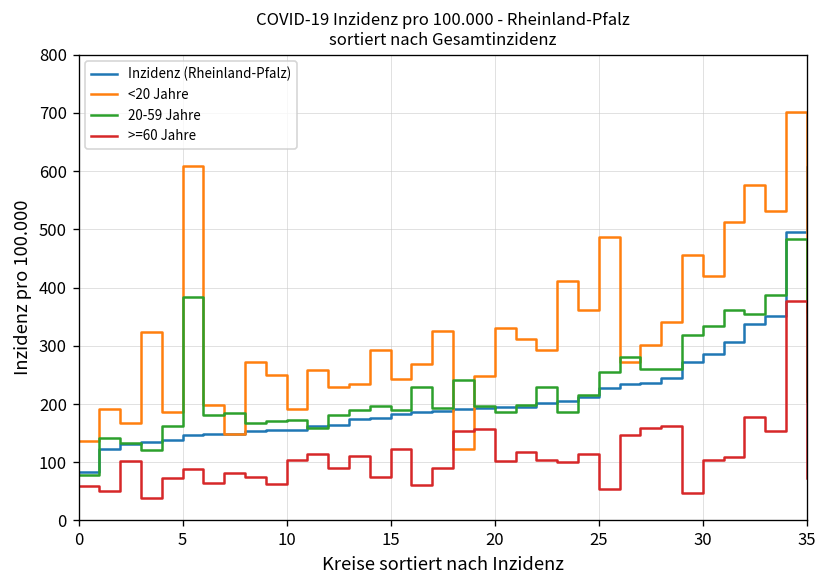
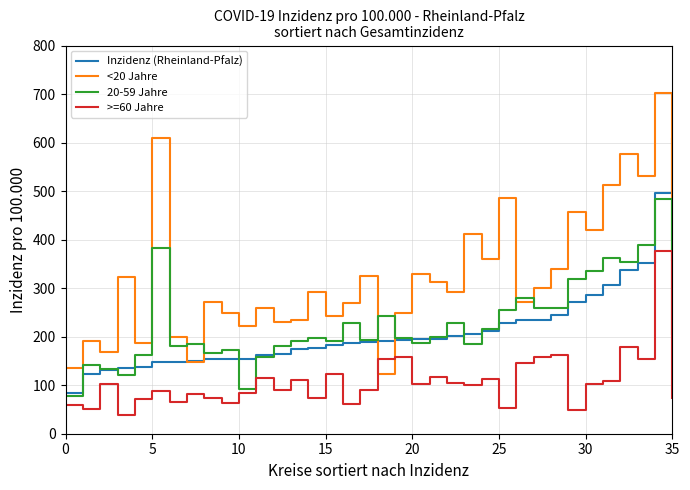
  {
    "Inzidenz (Rheinland-Pfalz)": {
      "0": 80,
      "5": 150,
      "10": 160,
      "15": 180,
      "20": 200,
      "25": 230,
      "30": 290,
      "35": 610
    },
    "<20 Jahre": {
      "0": 140,
      "5": 610,
-     "10": 190,
+     "10": 220,
      "15": 240,
      "20": 330,
      "25": 490,
      "30": 420,
      "35": 360
    },
    "20-59 Jahre": {
      "0": 80,
      "5": 380,
-     "10": 170,
+     "10": 90,
      "15": 190,
      "20": 190,
      "25": 250,
      "30": 330,
      "35": 210
    },
    ">=60 Jahre": {
      "0": 60,
      "5": 90,
-     "10": 100,
+     "10": 80,
      "15": 120,
      "20": 100,
      "25": 50,
      "30": 100,
      "35": 70
    }
  }
